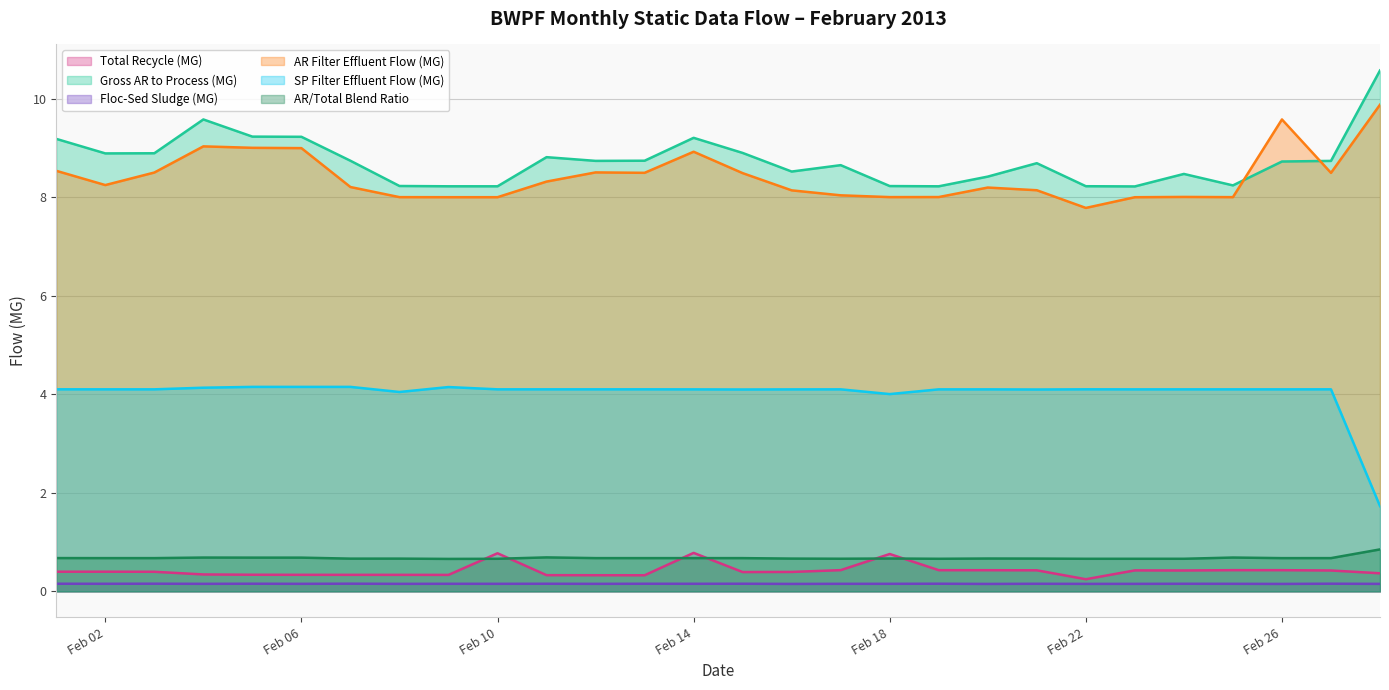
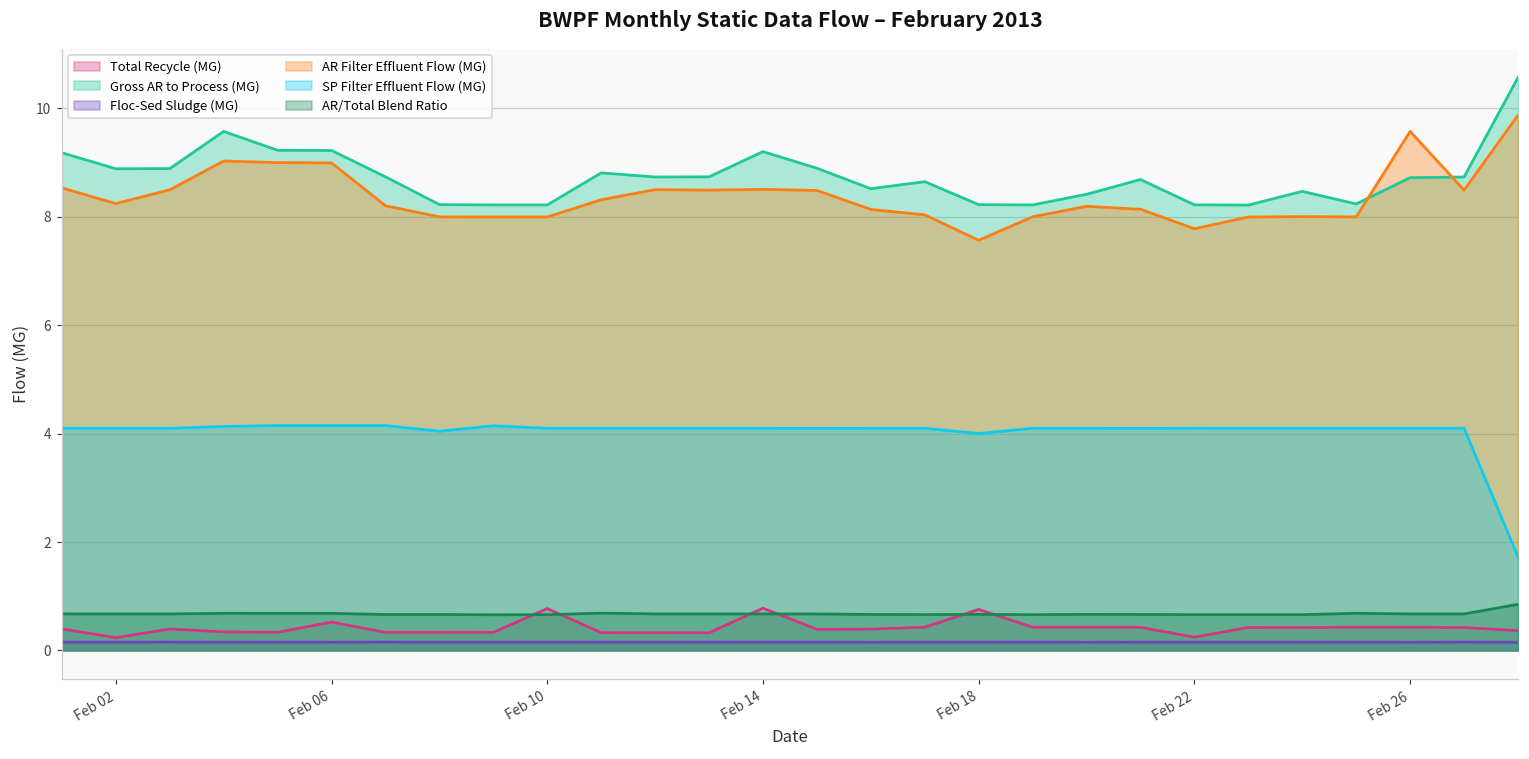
  {
    "Total Recycle (MG)": {
-     "Feb 02": 0.4,
-     "Feb 06": 0.3,
+     "Feb 02": 0.2,
+     "Feb 06": 0.5,
      "Feb 10": 0.8,
      "Feb 14": 0.8,
      "Feb 18": 0.8,
      "Feb 22": 0.2,
      "Feb 26": 0.4
    },
    "Floc-Sed Sludge (MG)": {
      "Feb 02": 0.2,
      "Feb 06": 0.2,
      "Feb 10": 0.2,
      "Feb 14": 0.2,
      "Feb 18": 0.2,
      "Feb 22": 0.2,
      "Feb 26": 0.2
    },
    "AR Filter Effluent Flow (MG)": {
      "Feb 02": 8.2,
      "Feb 06": 9.0,
      "Feb 10": 8.0,
-     "Feb 14": 8.9,
-     "Feb 18": 8.0,
+     "Feb 14": 8.5,
+     "Feb 18": 7.6,
      "Feb 22": 7.8,
      "Feb 26": 9.6
    }
  }
